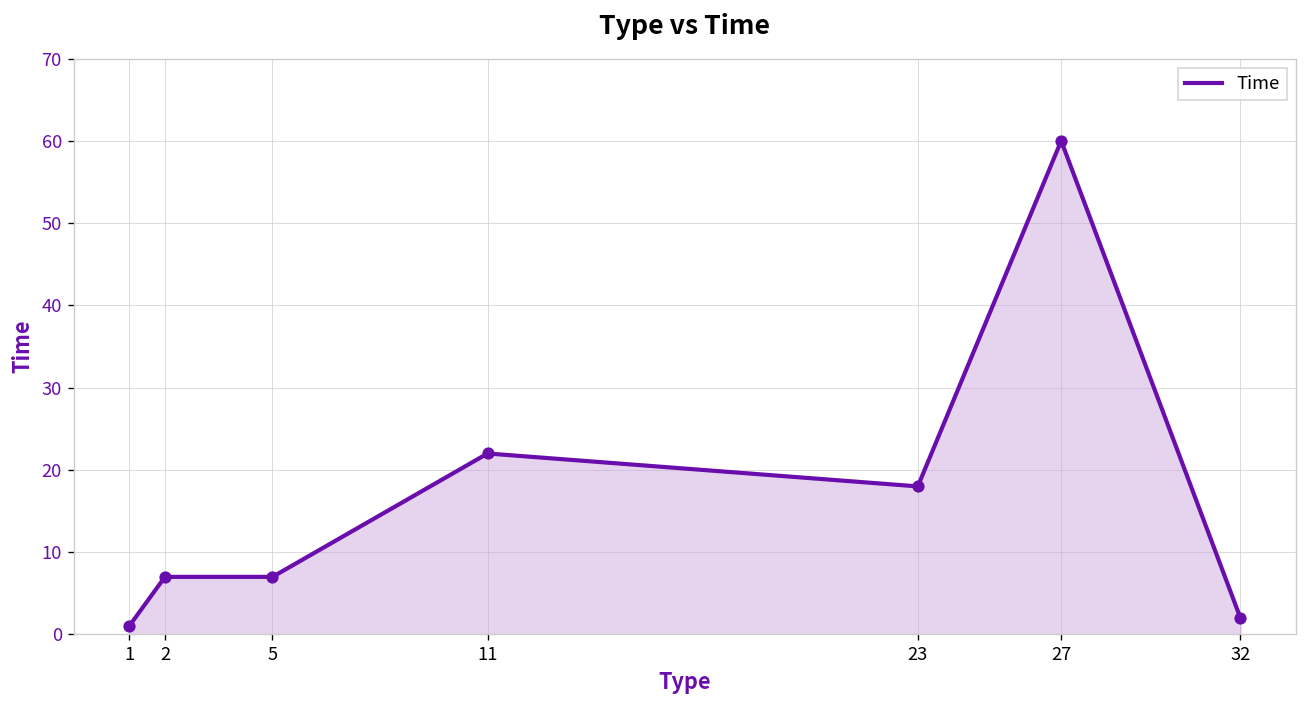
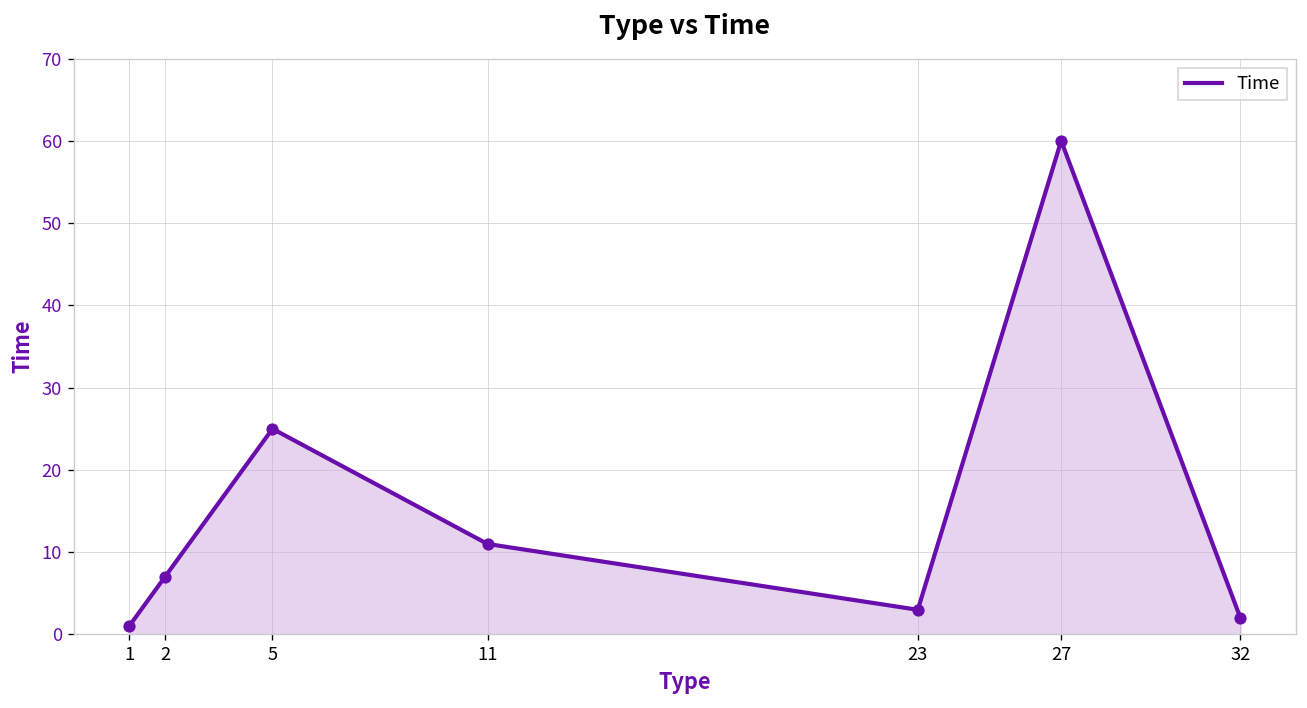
  {
    "1": 1,
    "2": 7,
-   "5": 7,
-   "11": 22,
-   "23": 18,
+   "5": 25,
+   "11": 11,
+   "23": 3,
    "27": 60,
    "32": 2
  }
